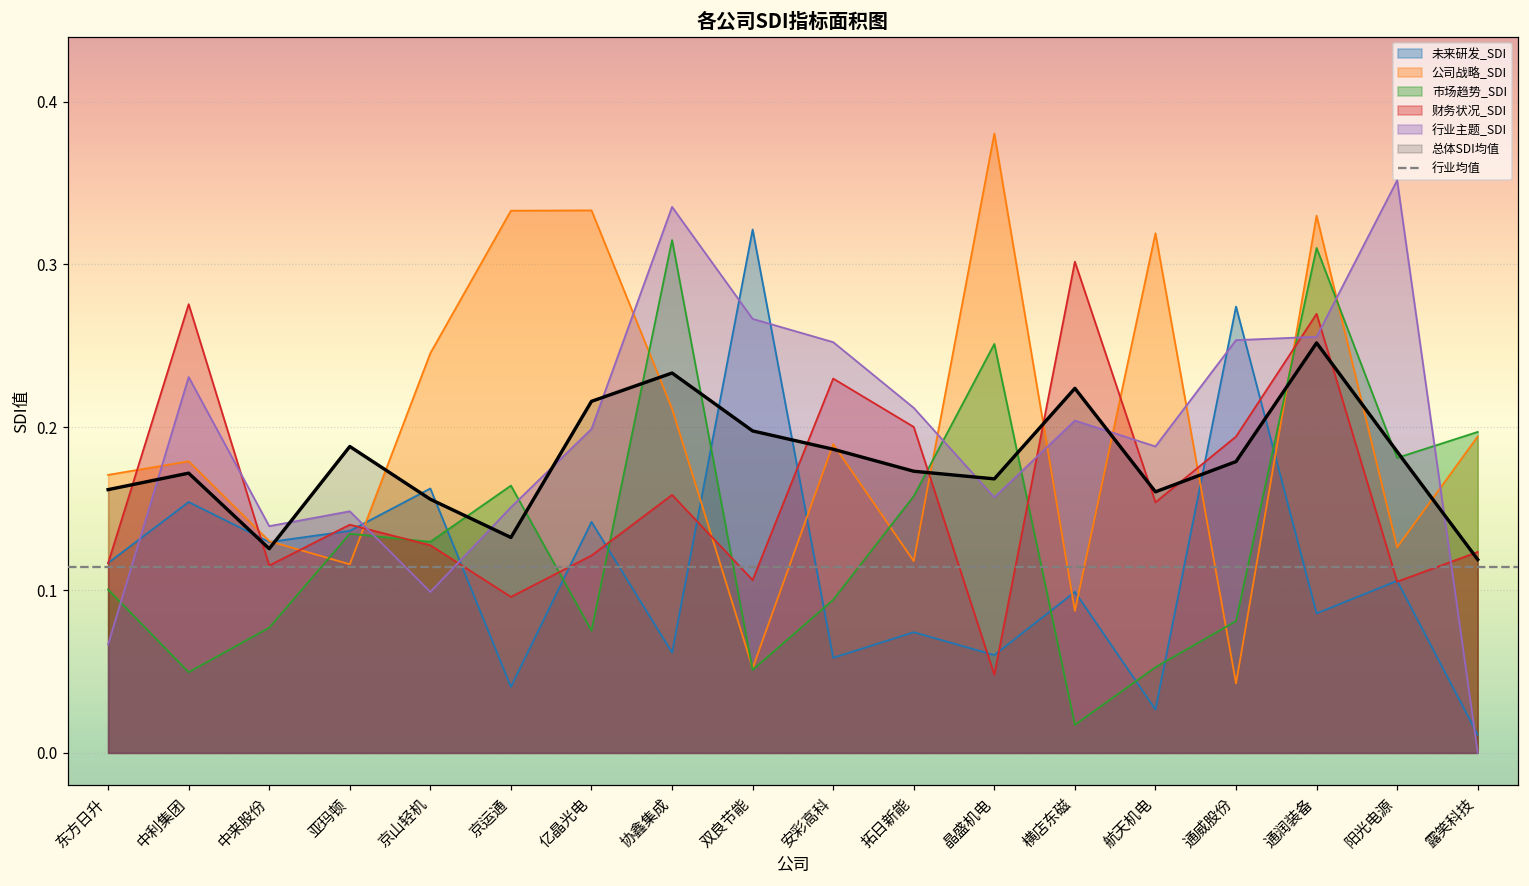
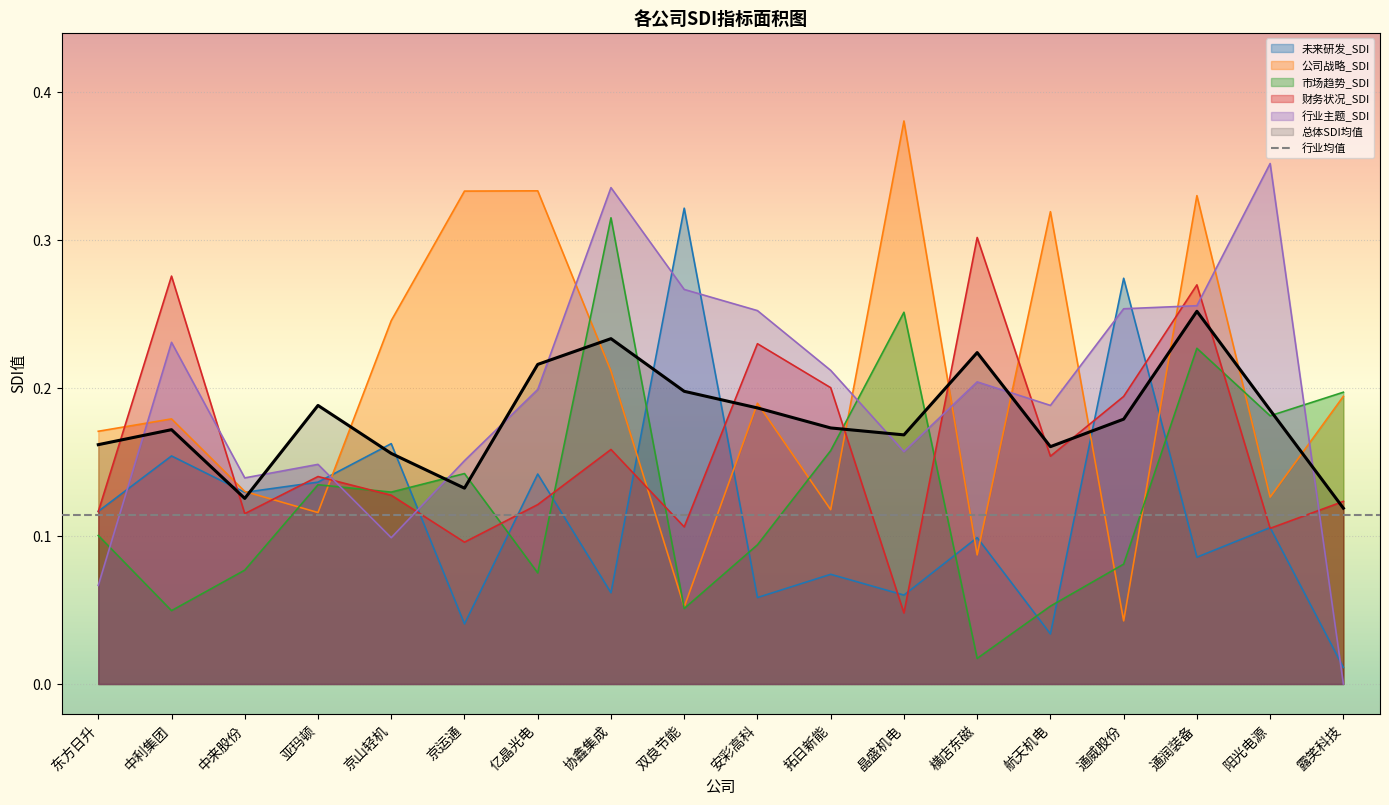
  {
    "未来研发_SDI": {
      "中利集团": 0.154,
      "亚玛顿": 0.136,
      "京山轻机": 0.162,
      "京运通": 0.041,
      "亿晶光电": 0.142,
      "协鑫集成": 0.062,
      "双良节能": 0.321,
      "安彩高科": 0.058,
      "拓日新能": 0.074,
      "晶盛机电": 0.060,
      "横店东磁": 0.099,
-     "航天机电": 0.027,
+     "航天机电": 0.034,
      "通威股份": 0.274,
      "通润装备": 0.086,
      "露笑科技": 0.011
    },
    "市场趋势_SDI": {
      "东方日升": 0.100,
      "中利集团": 0.050,
      "中来股份": 0.077,
      "亚玛顿": 0.135,
      "京山轻机": 0.130,
-     "京运通": 0.164,
+     "京运通": 0.142,
      "亿晶光电": 0.075,
      "协鑫集成": 0.315,
      "安彩高科": 0.094,
      "拓日新能": 0.158,
      "晶盛机电": 0.251,
      "横店东磁": 0.017,
      "航天机电": 0.053,
      "通威股份": 0.081,
-     "通润装备": 0.310,
+     "通润装备": 0.227,
      "阳光电源": 0.181,
      "露笑科技": 0.197
    }
  }
